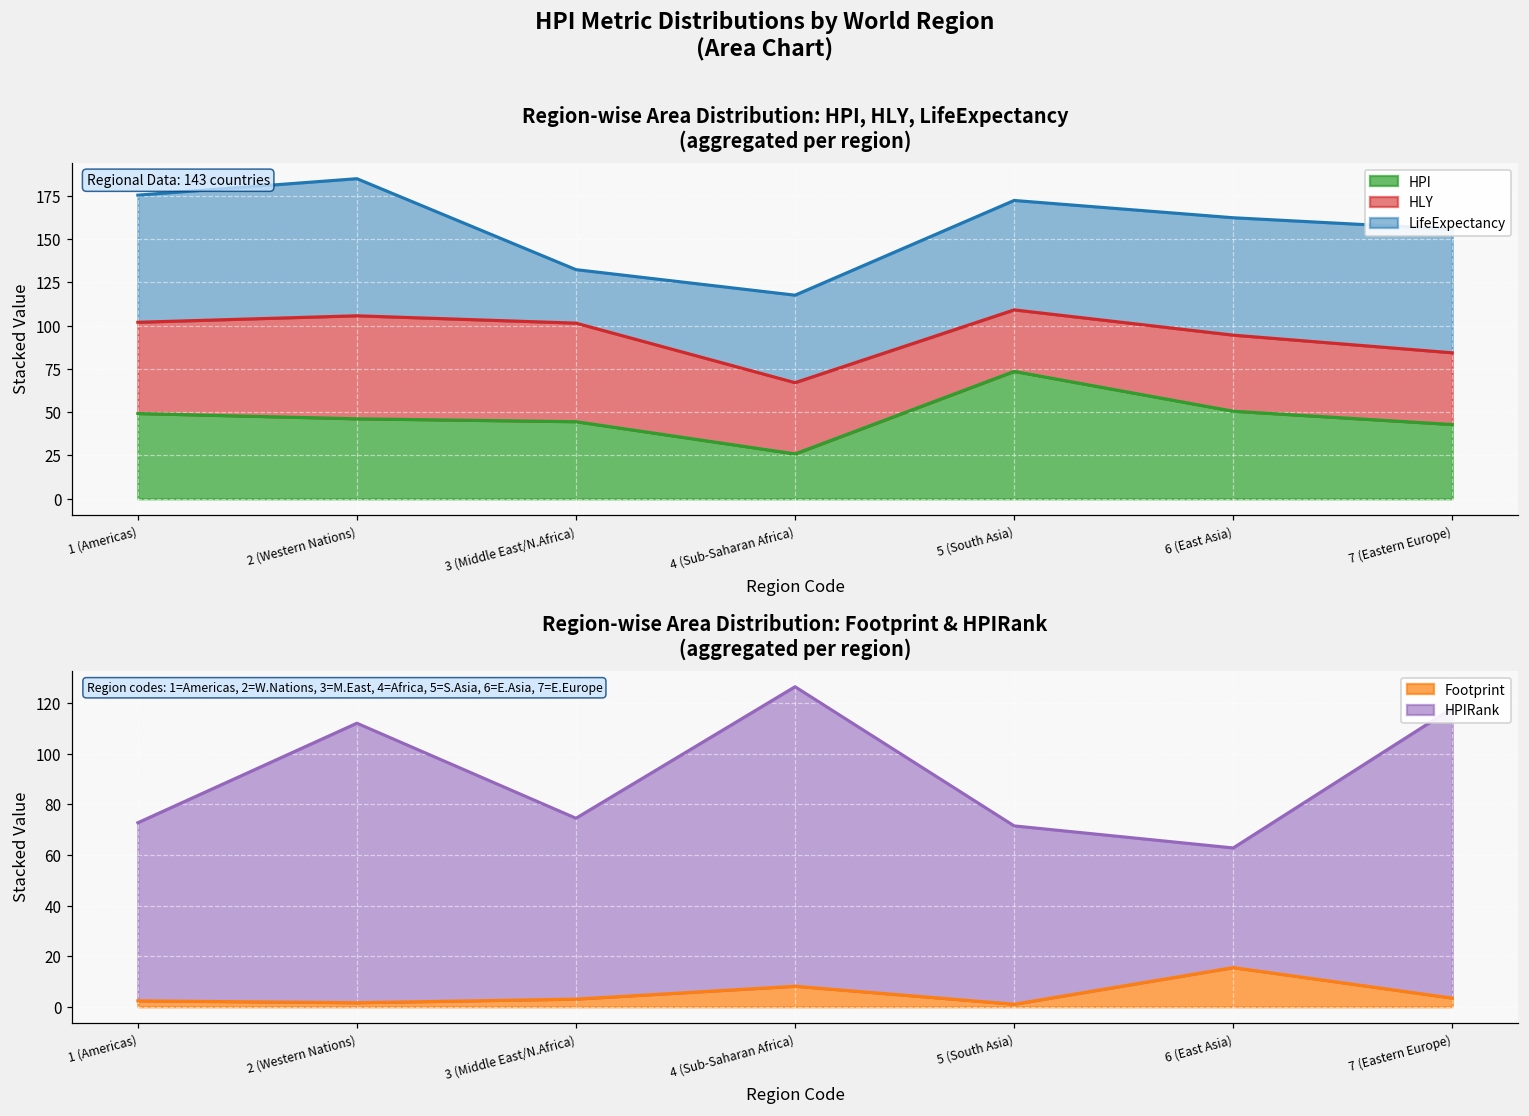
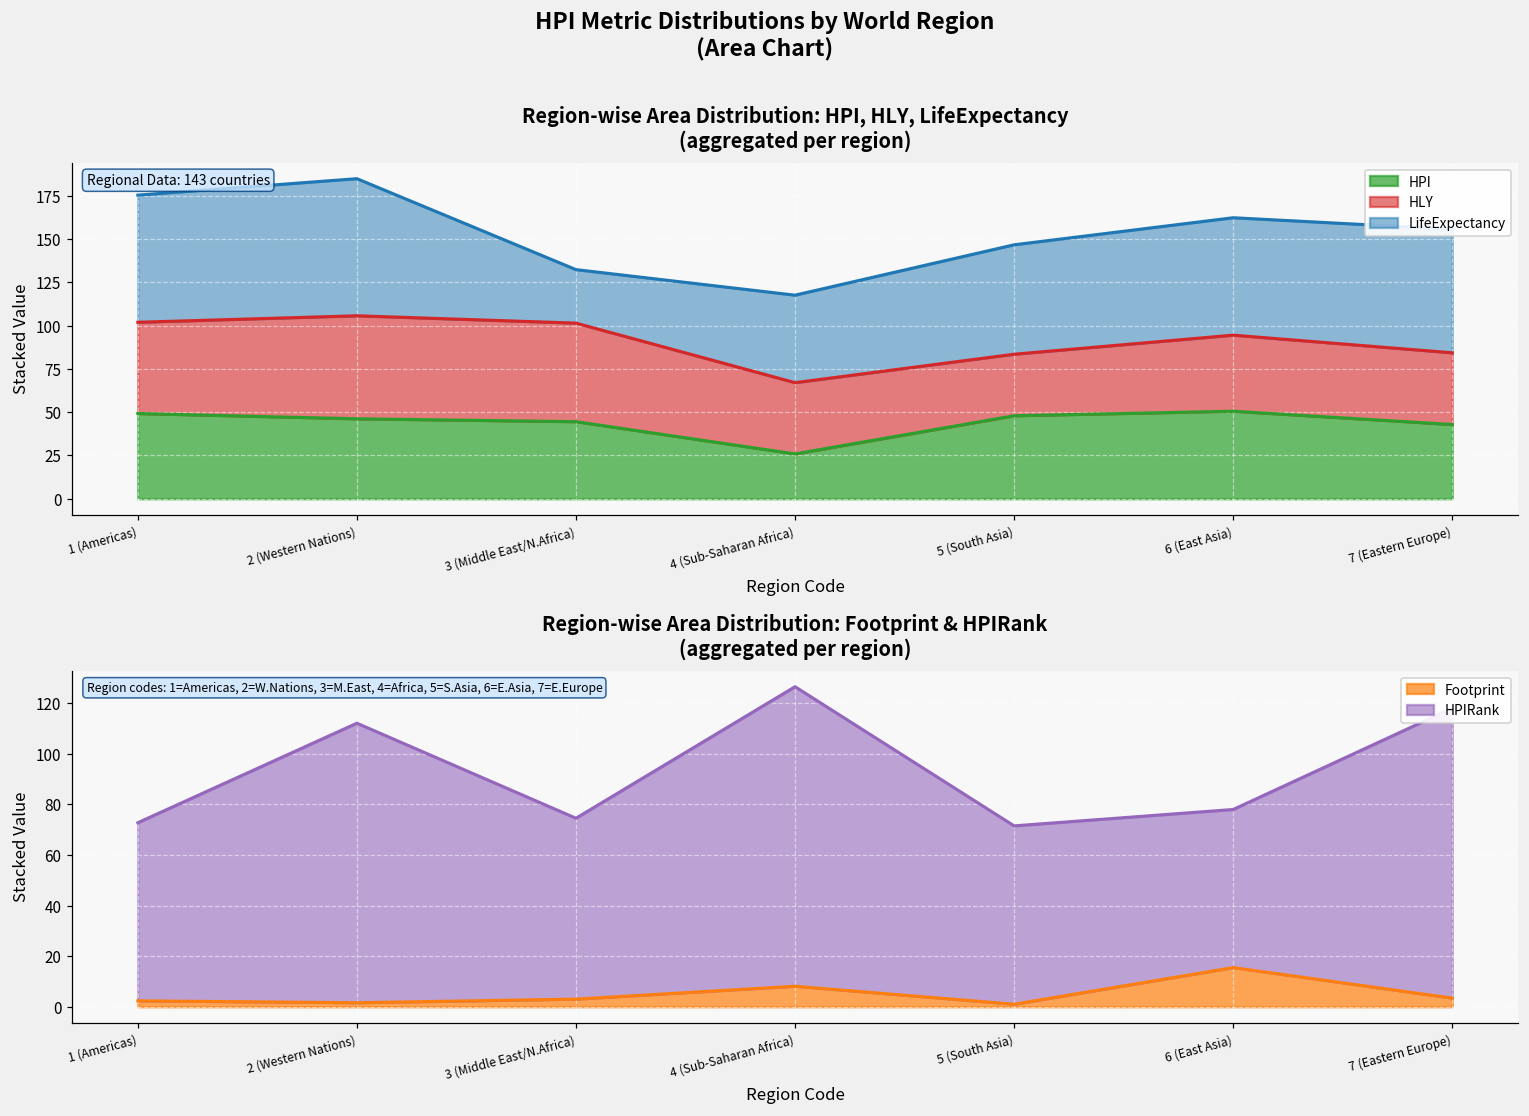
  {
    "Region-wise Area Distribution: HPI, HLY, LifeExpectancy (aggregated per region)": {
      "HPI": {
        "1 (Americas)": 49,
        "2 (Western Nations)": 46,
        "3 (Middle East/N.Africa)": 45,
        "4 (Sub-Saharan Africa)": 26,
-       "5 (South Asia)": 74,
+       "5 (South Asia)": 48,
        "6 (East Asia)": 51,
        "7 (Eastern Europe)": 43
      },
      "HLY": {
        "1 (Americas)": 53,
        "2 (Western Nations)": 60,
        "3 (Middle East/N.Africa)": 57,
        "4 (Sub-Saharan Africa)": 41,
        "5 (South Asia)": 36,
        "6 (East Asia)": 44,
        "7 (Eastern Europe)": 41
      },
      "LifeExpectancy": {
        "2 (Western Nations)": 79,
        "3 (Middle East/N.Africa)": 31,
        "4 (Sub-Saharan Africa)": 51,
        "5 (South Asia)": 63,
        "6 (East Asia)": 68
      }
    },
    "Region-wise Area Distribution: Footprint & HPIRank (aggregated per region)": {
      "Footprint": {
        "1 (Americas)": 2,
        "2 (Western Nations)": 2,
        "3 (Middle East/N.Africa)": 3,
        "4 (Sub-Saharan Africa)": 8,
        "5 (South Asia)": 1,
        "6 (East Asia)": 16,
        "7 (Eastern Europe)": 3
      },
      "HPIRank": {
        "1 (Americas)": 70,
        "2 (Western Nations)": 111,
        "3 (Middle East/N.Africa)": 72,
        "4 (Sub-Saharan Africa)": 118,
        "5 (South Asia)": 71,
-       "6 (East Asia)": 47
+       "6 (East Asia)": 63
      }
    }
  }
